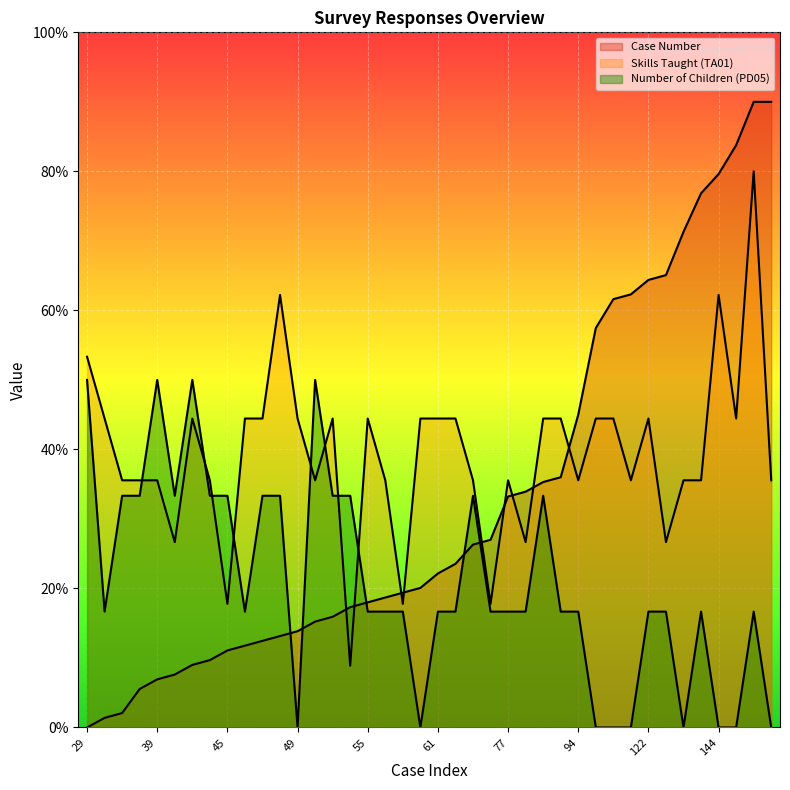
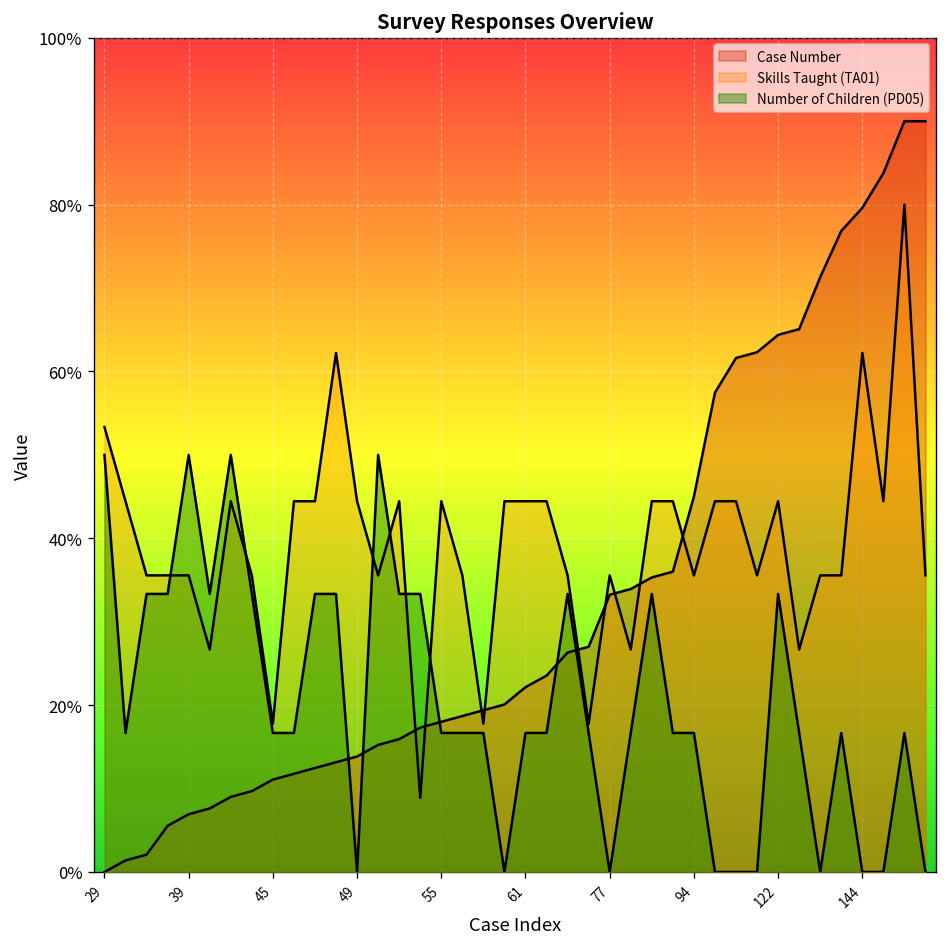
  {
    "Number of Children (PD05)": {
      "29": "50%",
      "39": "50%",
-     "45": "33%",
+     "45": "17%",
      "49": "0%",
      "55": "17%",
      "61": "17%",
-     "77": "17%",
+     "77": "0%",
      "94": "17%",
-     "122": "17%",
+     "122": "33%",
      "144": "0%"
    }
  }
